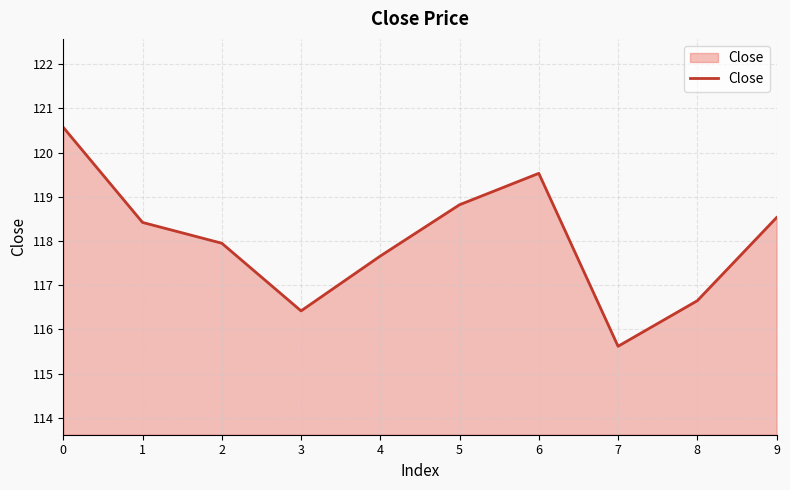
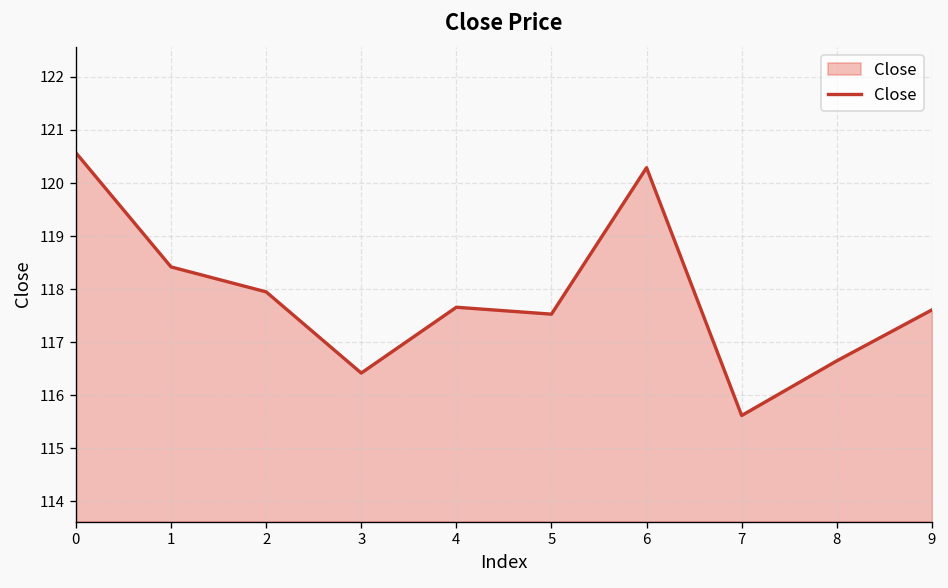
  {
    "0": 120.6,
    "1": 118.4,
    "2": 118.0,
    "3": 116.4,
    "4": 117.7,
-   "5": 118.8,
-   "6": 119.5,
+   "5": 117.5,
+   "6": 120.3,
    "7": 115.6,
    "8": 116.7,
-   "9": 118.5
+   "9": 117.6
  }
